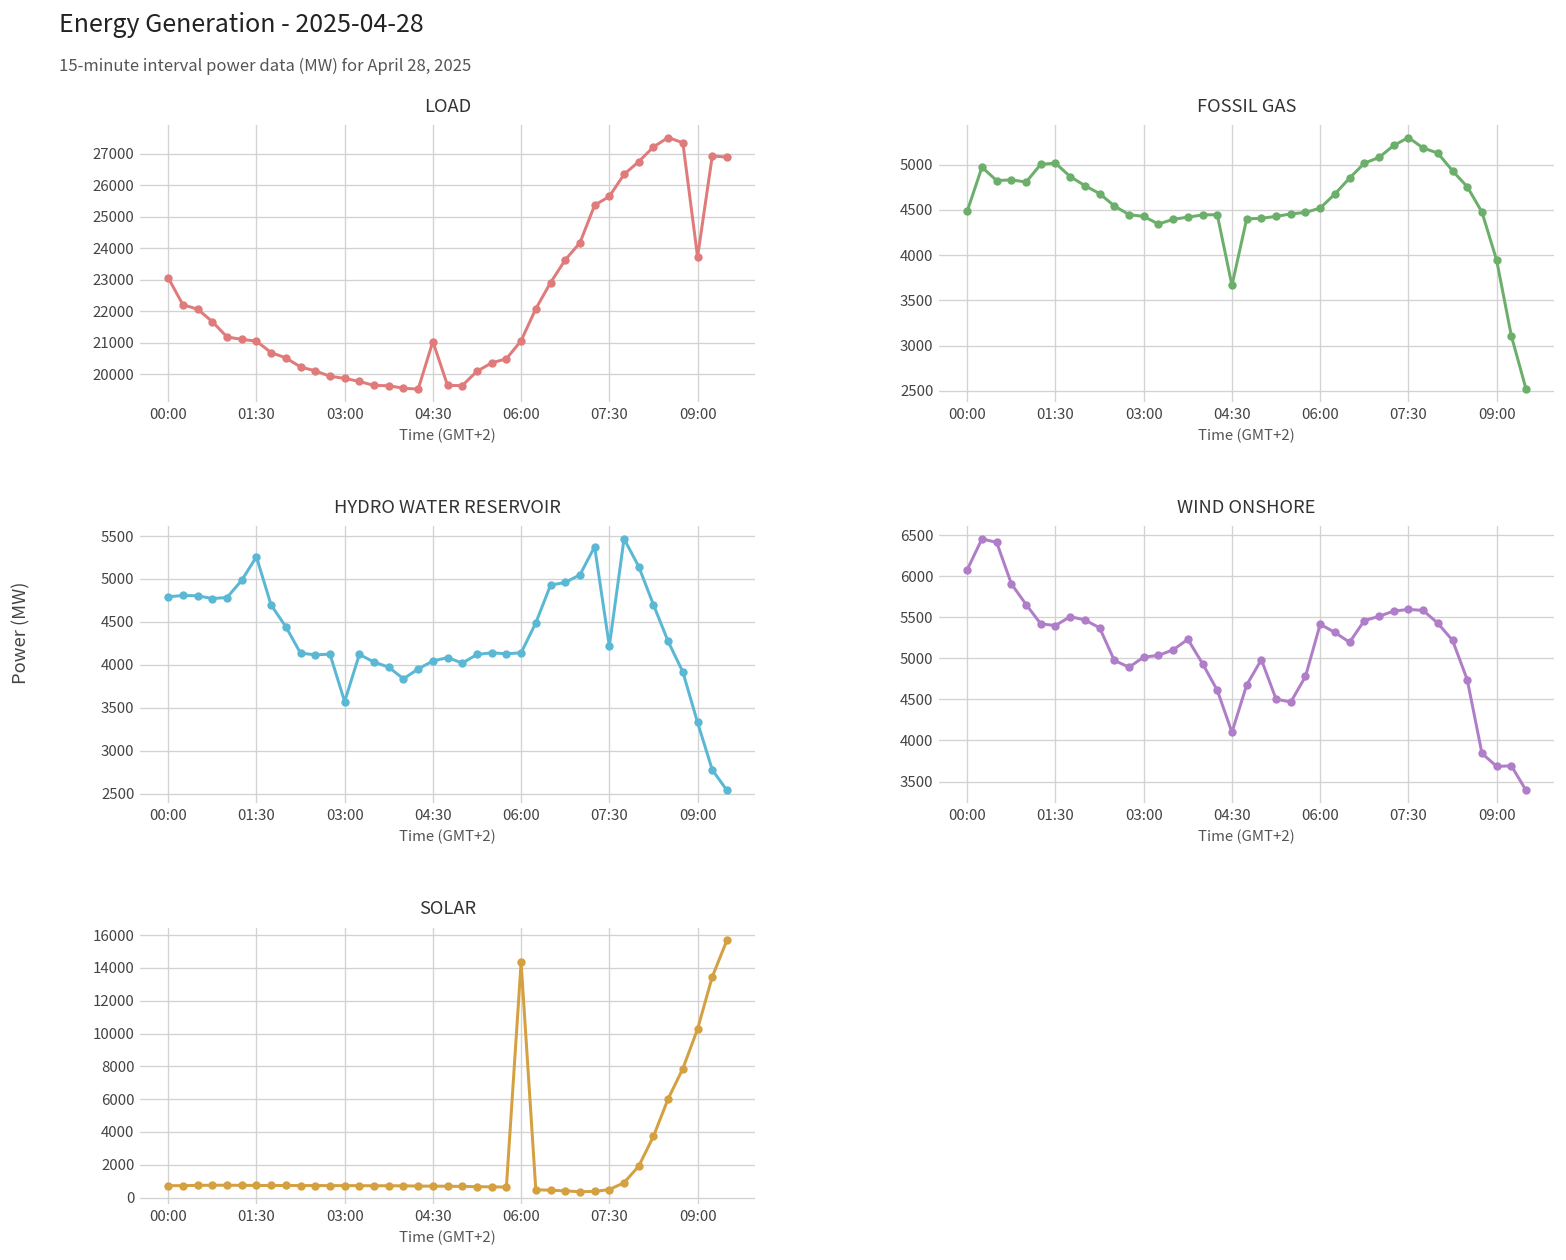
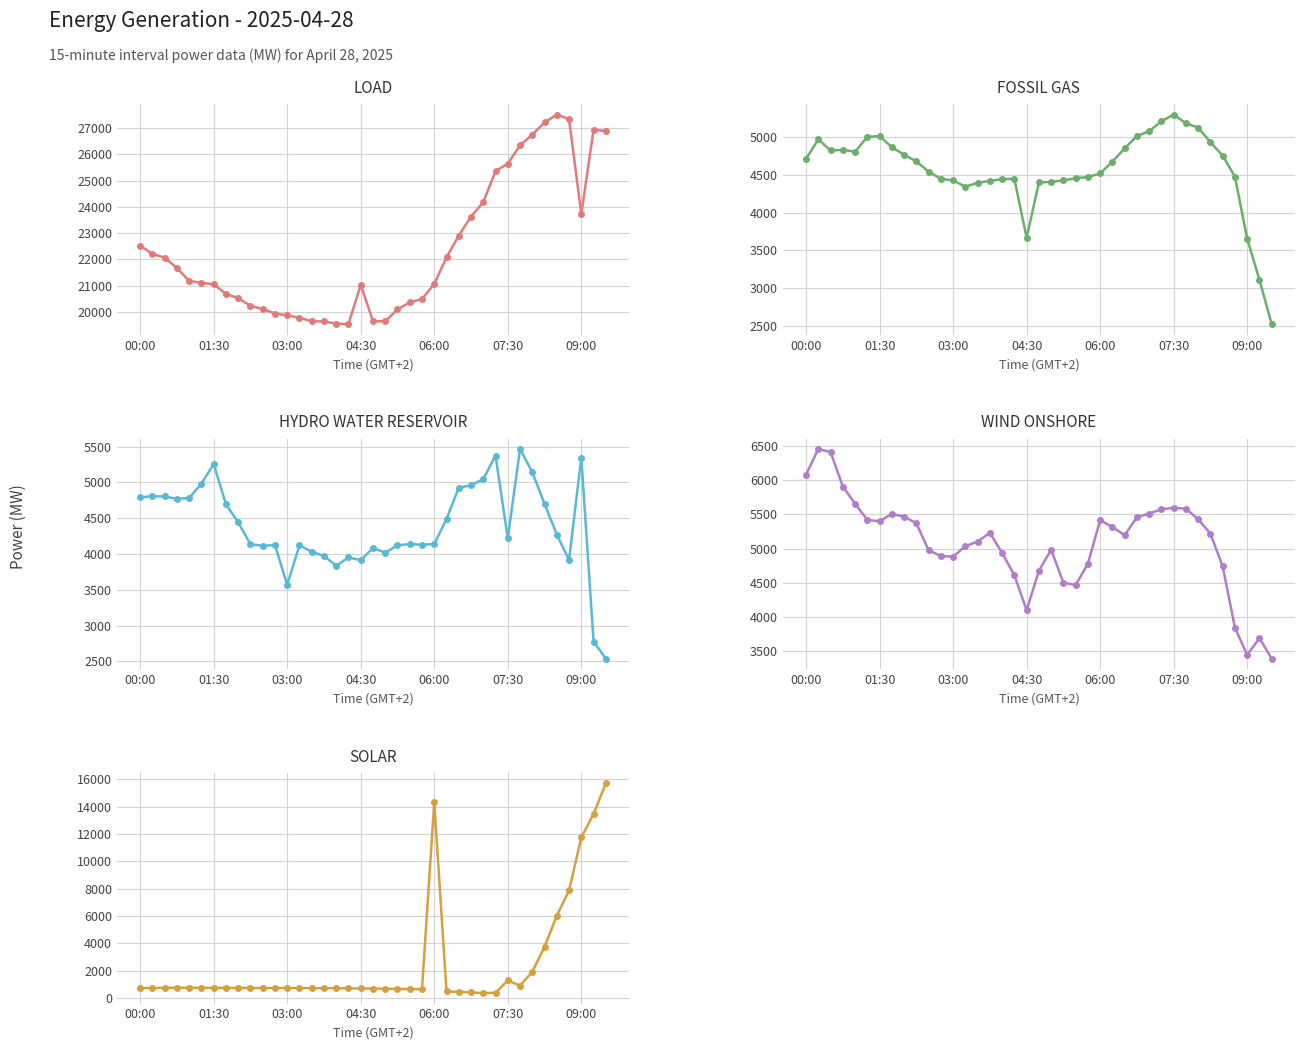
  {
    "LOAD": {
-     "00:00": 23100,
+     "00:00": 22500,
      "01:30": 21100,
      "03:00": 19900,
      "04:30": 21000,
      "06:00": 21100,
      "07:30": 25700,
      "09:00": 23700
    },
    "FOSSIL GAS": {
-     "00:00": 4500,
+     "00:00": 4700,
      "01:30": 5000,
      "03:00": 4400,
      "04:30": 3700,
      "06:00": 4500,
      "07:30": 5300,
-     "09:00": 3900
+     "09:00": 3700
    },
    "HYDRO WATER RESERVOIR": {
      "00:00": 4800,
      "01:30": 5300,
      "03:00": 3600,
-     "04:30": 4000,
+     "04:30": 3900,
      "06:00": 4100,
      "07:30": 4200,
-     "09:00": 3300
+     "09:00": 5300
    },
    "WIND ONSHORE": {
      "00:00": 6100,
      "01:30": 5400,
-     "03:00": 5000,
+     "03:00": 4900,
      "04:30": 4100,
      "06:00": 5400,
      "07:30": 5600,
-     "09:00": 3700
+     "09:00": 3400
    },
    "SOLAR": {
      "00:00": 700,
      "01:30": 700,
      "03:00": 700,
      "04:30": 700,
      "06:00": 14300,
-     "07:30": 500,
-     "09:00": 10300
+     "07:30": 1300,
+     "09:00": 11700
    }
  }
